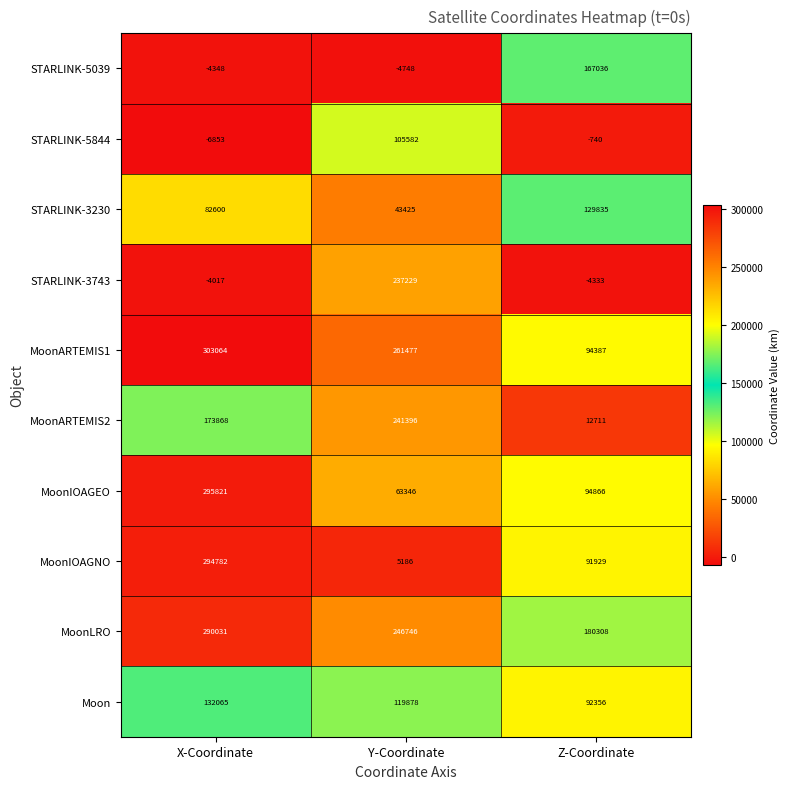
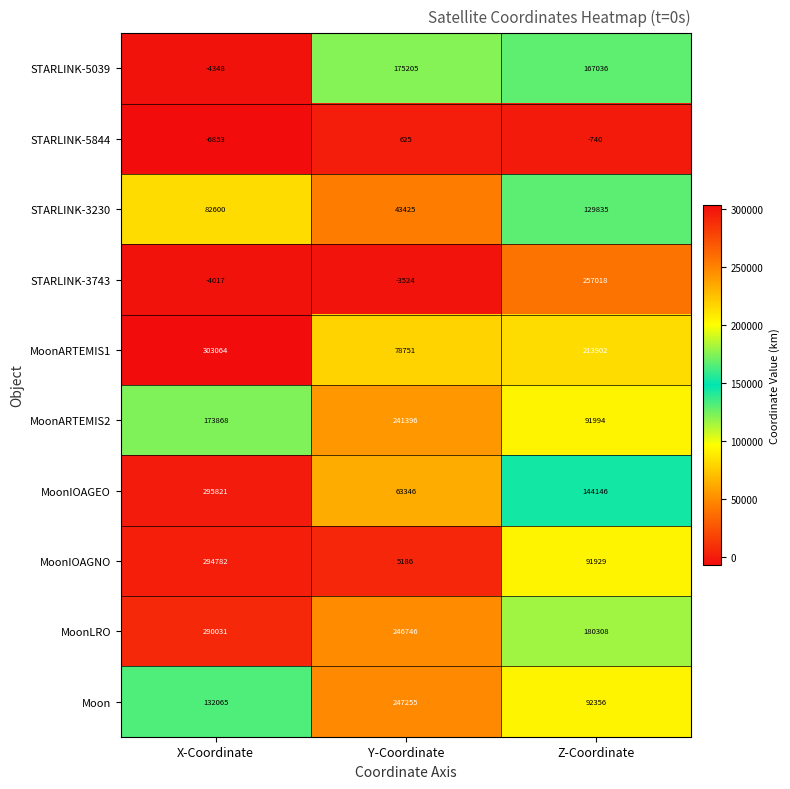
  {
    "STARLINK-5039": {
      "X-Coordinate": -4348,
-     "Y-Coordinate": -4748,
+     "Y-Coordinate": 175205,
      "Z-Coordinate": 167036
    },
    "STARLINK-5844": {
      "X-Coordinate": -6853,
-     "Y-Coordinate": 105582,
+     "Y-Coordinate": 625,
      "Z-Coordinate": -740
    },
    "STARLINK-3230": {
      "X-Coordinate": 82600,
      "Y-Coordinate": 43425,
      "Z-Coordinate": 129835
    },
    "STARLINK-3743": {
      "X-Coordinate": -4017,
-     "Y-Coordinate": 237229,
-     "Z-Coordinate": -4333
+     "Y-Coordinate": -3524,
+     "Z-Coordinate": 257018
    },
    "MoonARTEMIS1": {
      "X-Coordinate": 303064,
-     "Y-Coordinate": 261477,
-     "Z-Coordinate": 94387
+     "Y-Coordinate": 78751,
+     "Z-Coordinate": 213902
    },
    "MoonARTEMIS2": {
      "X-Coordinate": 173868,
      "Y-Coordinate": 241396,
-     "Z-Coordinate": 12711
+     "Z-Coordinate": 91994
    },
    "MoonIOAGEO": {
      "X-Coordinate": 295821,
      "Y-Coordinate": 63346,
-     "Z-Coordinate": 94866
+     "Z-Coordinate": 144146
    },
    "MoonIOAGNO": {
      "X-Coordinate": 294782,
      "Y-Coordinate": 5186,
      "Z-Coordinate": 91929
    },
    "MoonLRO": {
      "X-Coordinate": 290031,
      "Y-Coordinate": 246746,
      "Z-Coordinate": 180308
    },
    "Moon": {
      "X-Coordinate": 132065,
-     "Y-Coordinate": 119878,
+     "Y-Coordinate": 247255,
      "Z-Coordinate": 92356
    }
  }
